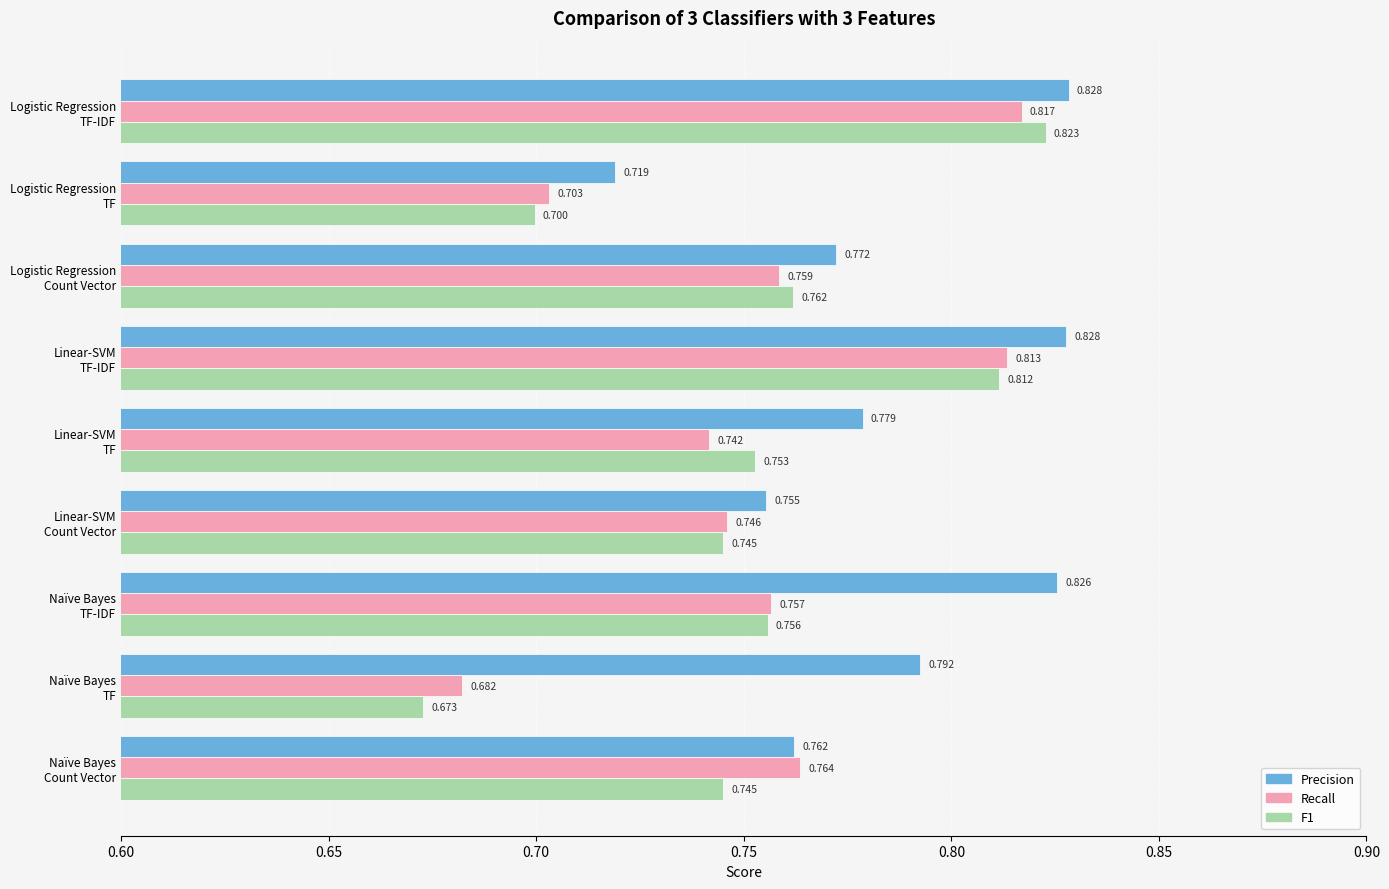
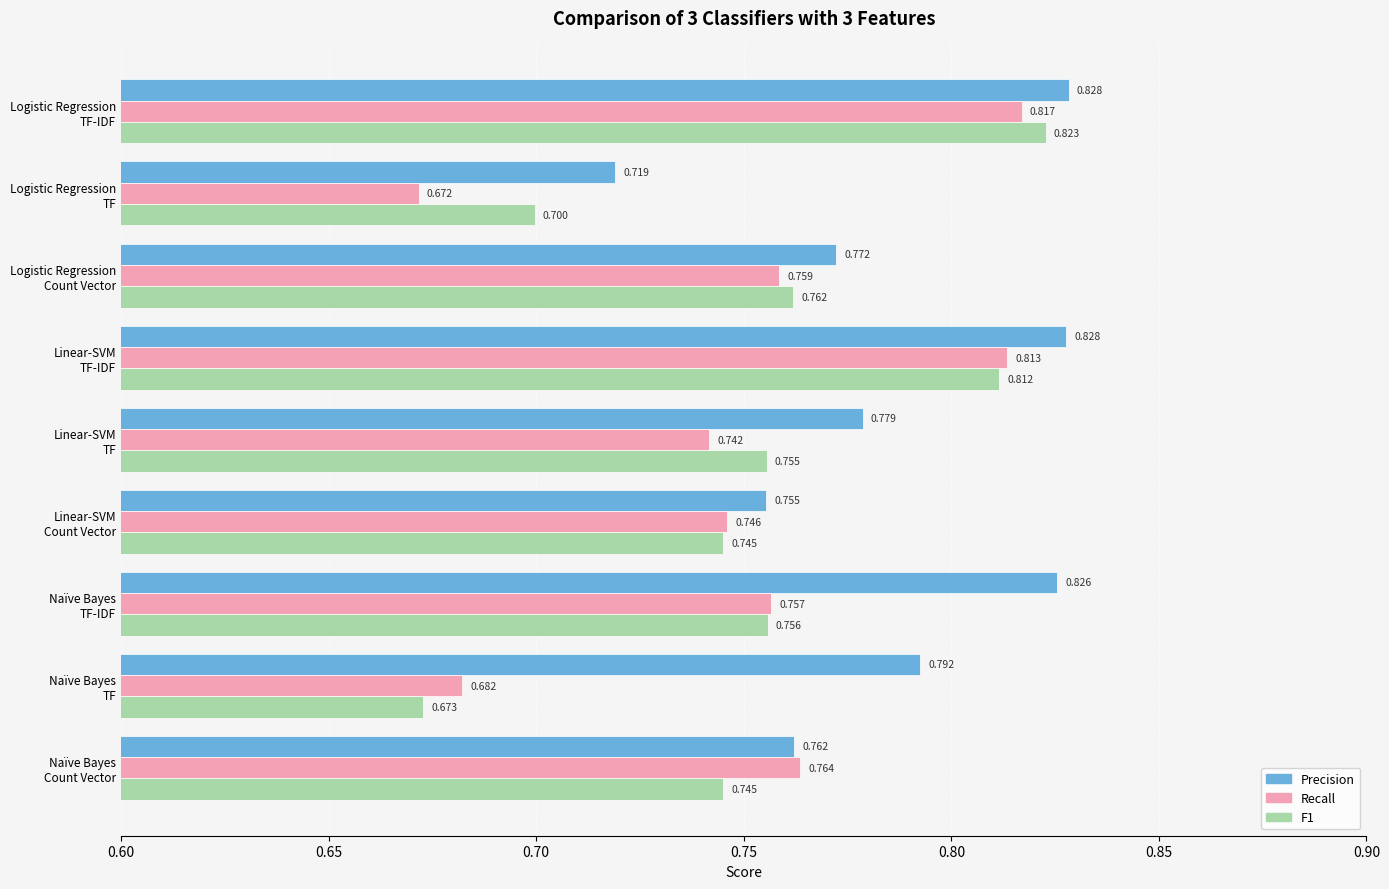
  {
    "Precision": {
      "Logistic Regression TF-IDF": 0.828,
      "Logistic Regression TF": 0.719,
      "Logistic Regression Count Vector": 0.772,
      "Linear-SVM TF-IDF": 0.828,
      "Linear-SVM TF": 0.779,
      "Linear-SVM Count Vector": 0.755,
      "Naïve Bayes TF-IDF": 0.826,
      "Naïve Bayes TF": 0.792,
      "Naïve Bayes Count Vector": 0.762
    },
    "Recall": {
      "Logistic Regression TF-IDF": 0.817,
-     "Logistic Regression TF": 0.703,
+     "Logistic Regression TF": 0.672,
      "Logistic Regression Count Vector": 0.759,
      "Linear-SVM TF-IDF": 0.813,
      "Linear-SVM TF": 0.742,
      "Linear-SVM Count Vector": 0.746,
      "Naïve Bayes TF-IDF": 0.757,
      "Naïve Bayes TF": 0.682,
      "Naïve Bayes Count Vector": 0.764
    },
    "F1": {
      "Logistic Regression TF-IDF": 0.823,
      "Logistic Regression TF": 0.700,
      "Logistic Regression Count Vector": 0.762,
      "Linear-SVM TF-IDF": 0.812,
-     "Linear-SVM TF": 0.753,
+     "Linear-SVM TF": 0.755,
      "Linear-SVM Count Vector": 0.745,
      "Naïve Bayes TF-IDF": 0.756,
      "Naïve Bayes TF": 0.673,
      "Naïve Bayes Count Vector": 0.745
    }
  }
